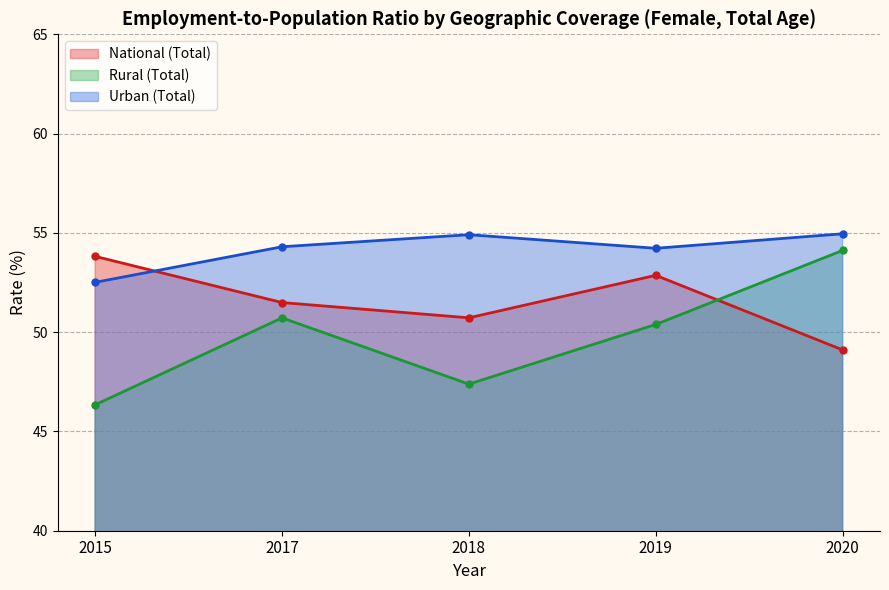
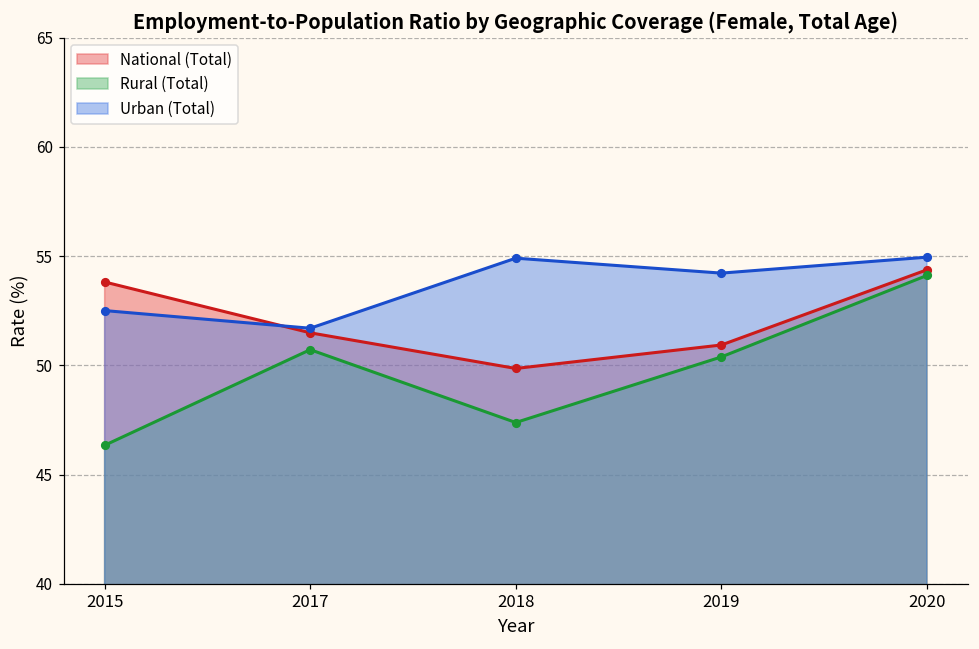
  {
    "National (Total)": {
      "2015": 53.8,
      "2017": 51.5,
-     "2018": 50.7,
-     "2019": 52.9,
-     "2020": 49.1
+     "2018": 49.9,
+     "2019": 50.9,
+     "2020": 54.4
    },
    "Rural (Total)": {
      "2015": 46.3,
      "2017": 50.7,
      "2018": 47.4,
      "2019": 50.4,
      "2020": 54.1
    },
    "Urban (Total)": {
      "2015": 52.5,
-     "2017": 54.3,
+     "2017": 51.7,
      "2018": 54.9,
      "2019": 54.2,
      "2020": 55.0
    }
  }
